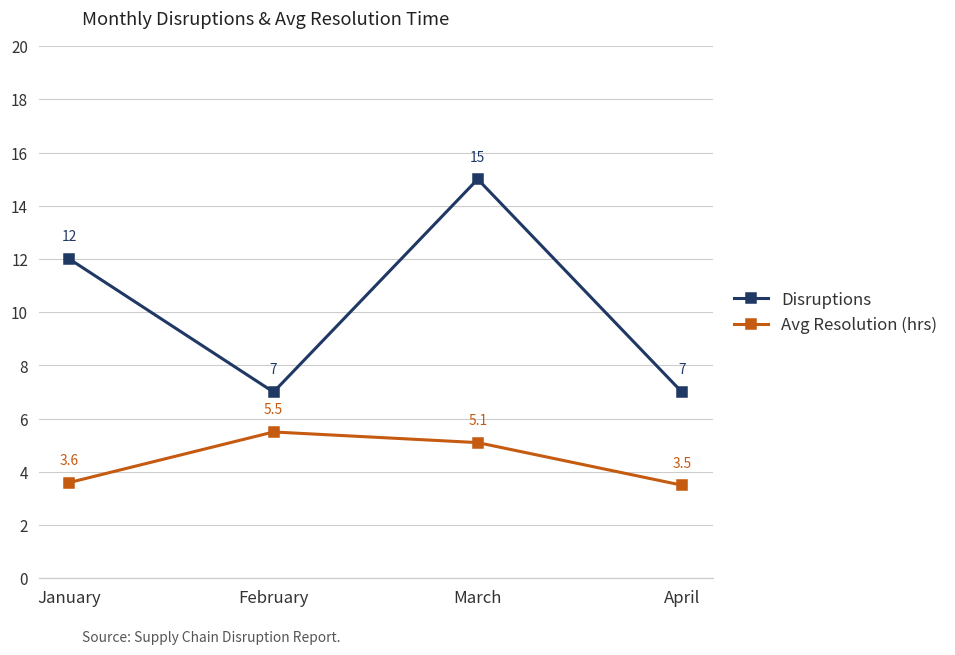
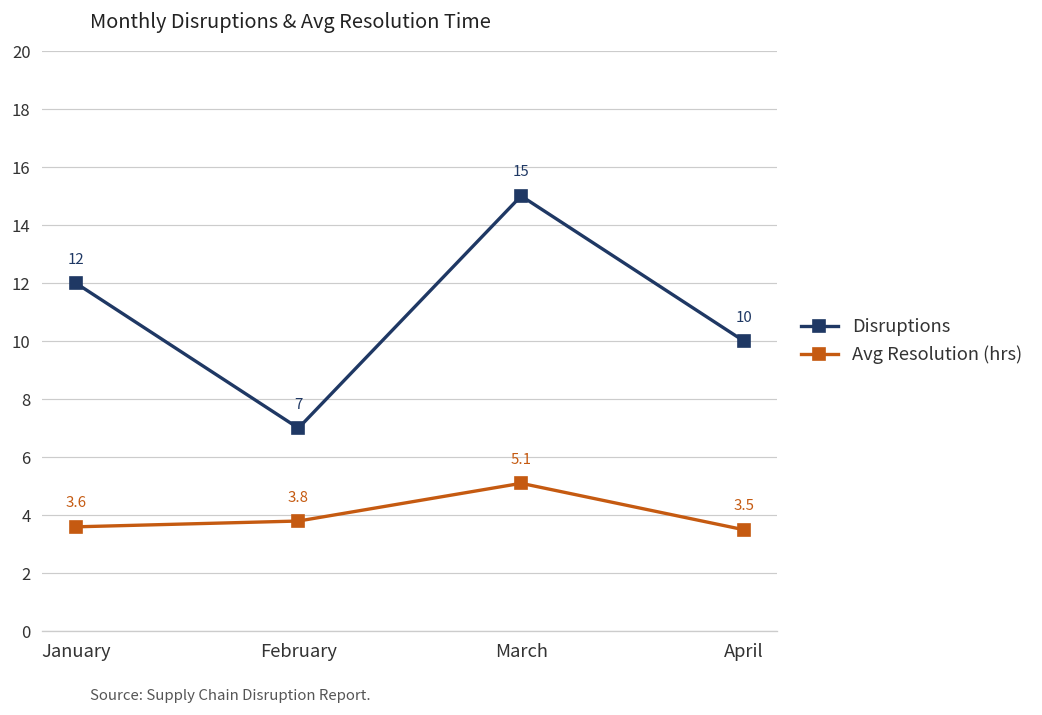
  {
    "Disruptions": {
      "January": 12,
      "February": 7,
      "March": 15,
-     "April": 7
+     "April": 10
    },
    "Avg Resolution (hrs)": {
      "January": 3.6,
-     "February": 5.5,
+     "February": 3.8,
      "March": 5.1,
      "April": 3.5
    }
  }
